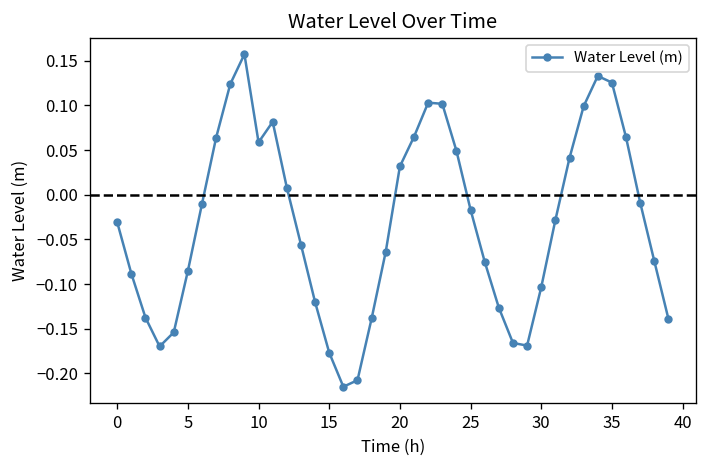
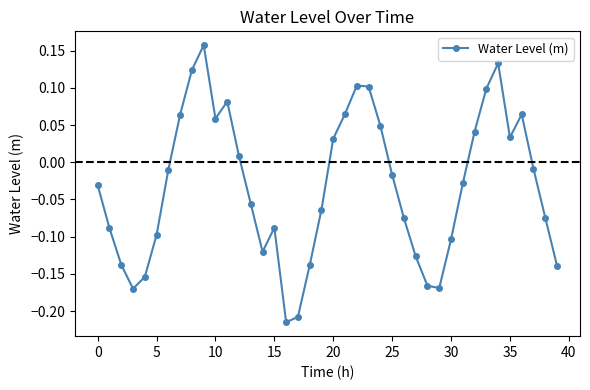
  {
    "0": -0.03,
-   "5": -0.09,
+   "5": -0.10,
    "10": 0.06,
-   "15": -0.18,
+   "15": -0.09,
    "20": 0.03,
    "25": -0.02,
    "30": -0.10,
-   "35": 0.13
+   "35": 0.03
  }
